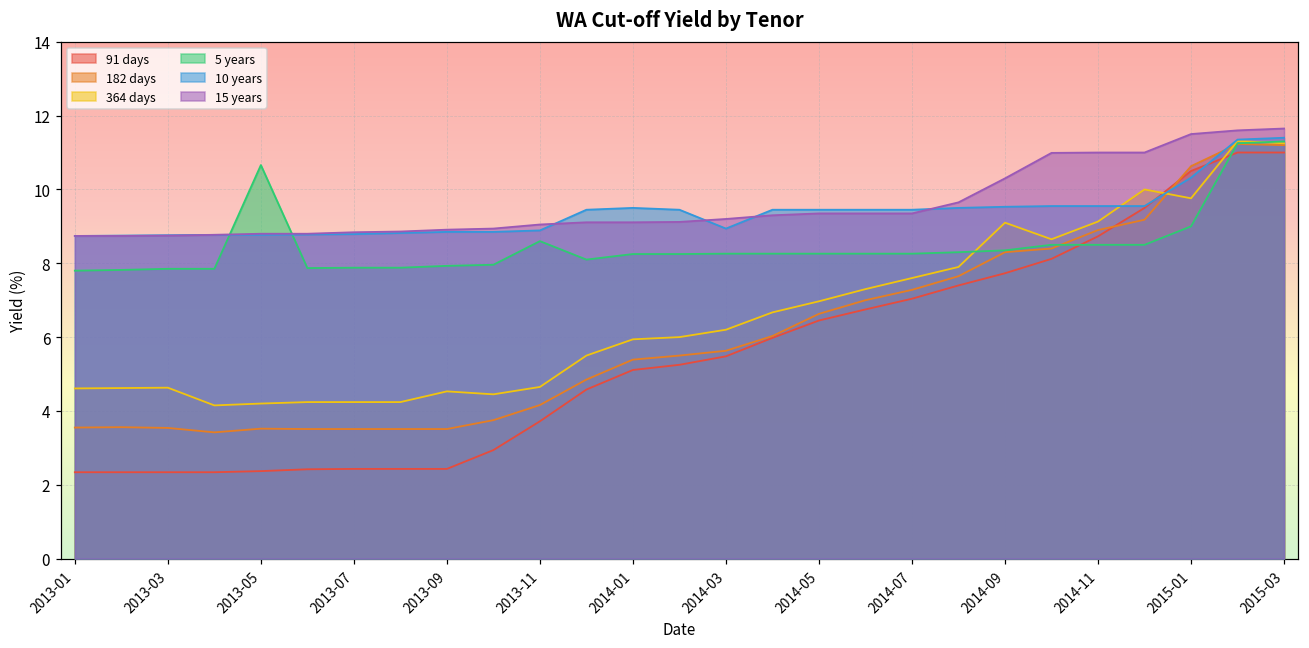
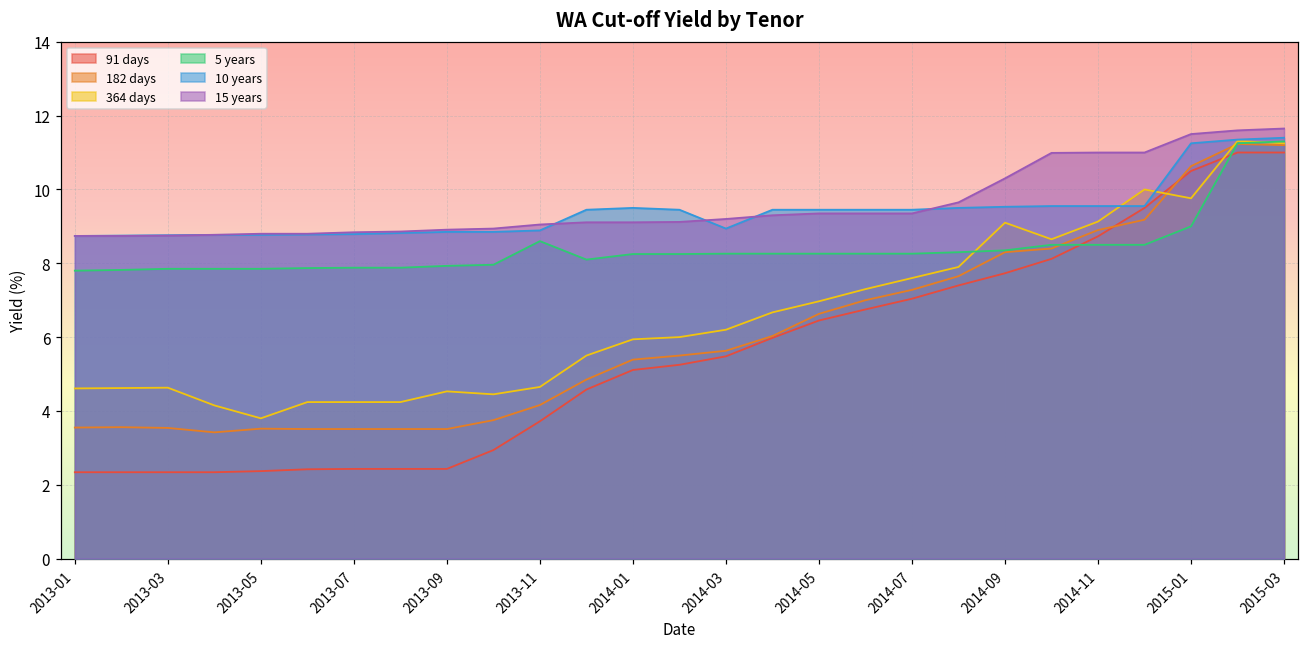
  {
    "364 days": {
      "2013-01": 4.6,
      "2013-03": 4.6,
-     "2013-05": 4.2,
+     "2013-05": 3.8,
      "2013-07": 4.2,
      "2013-09": 4.5,
      "2013-11": 4.7,
      "2014-01": 5.9,
      "2014-03": 6.2,
      "2014-05": 7.0,
      "2014-07": 7.6,
      "2014-09": 9.1,
      "2014-11": 9.1,
      "2015-01": 9.8
    },
    "5 years": {
      "2013-01": 7.8,
      "2013-03": 7.9,
-     "2013-05": 10.7,
+     "2013-05": 7.9,
      "2013-07": 7.9,
      "2013-09": 7.9,
      "2013-11": 8.6,
      "2014-01": 8.3,
      "2014-03": 8.3,
      "2014-05": 8.3,
      "2014-07": 8.3,
      "2014-11": 8.5,
      "2015-01": 9.0
    },
    "10 years": {
      "2013-11": 8.9,
      "2014-01": 9.5,
      "2014-03": 8.9,
      "2014-05": 9.5,
      "2014-07": 9.5,
      "2014-09": 9.5,
      "2014-11": 9.6,
-     "2015-01": 10.3,
+     "2015-01": 11.3,
      "2015-03": 11.4
    },
    "15 years": {
      "2013-11": 9.1,
      "2014-01": 9.1,
      "2014-03": 9.2,
      "2014-05": 9.4,
      "2014-07": 9.4,
      "2014-09": 10.3,
      "2014-11": 11.0,
      "2015-01": 11.5,
      "2015-03": 11.7
    }
  }
